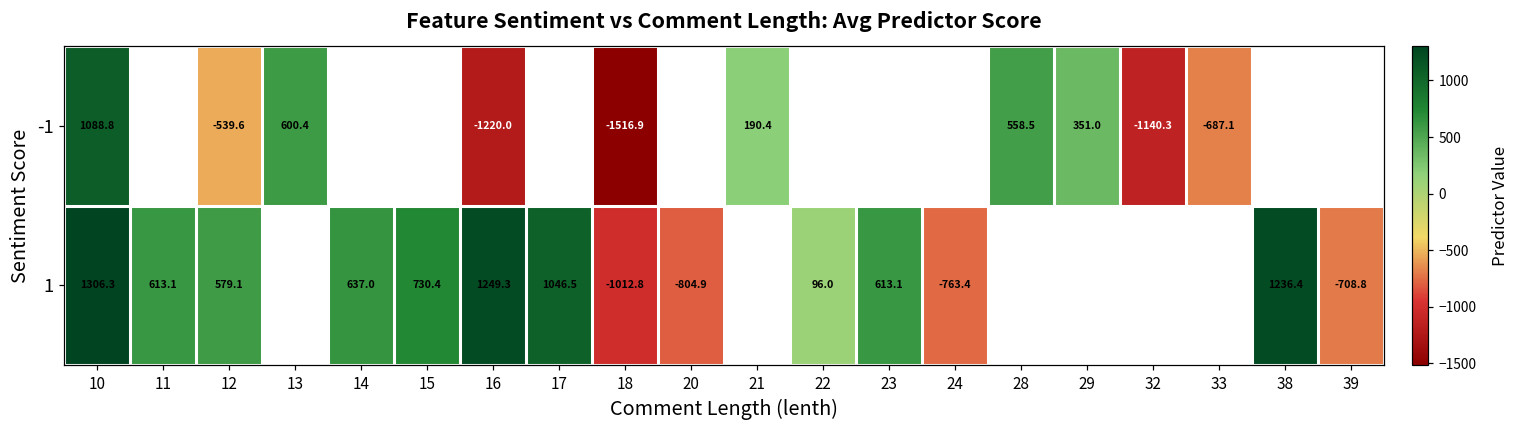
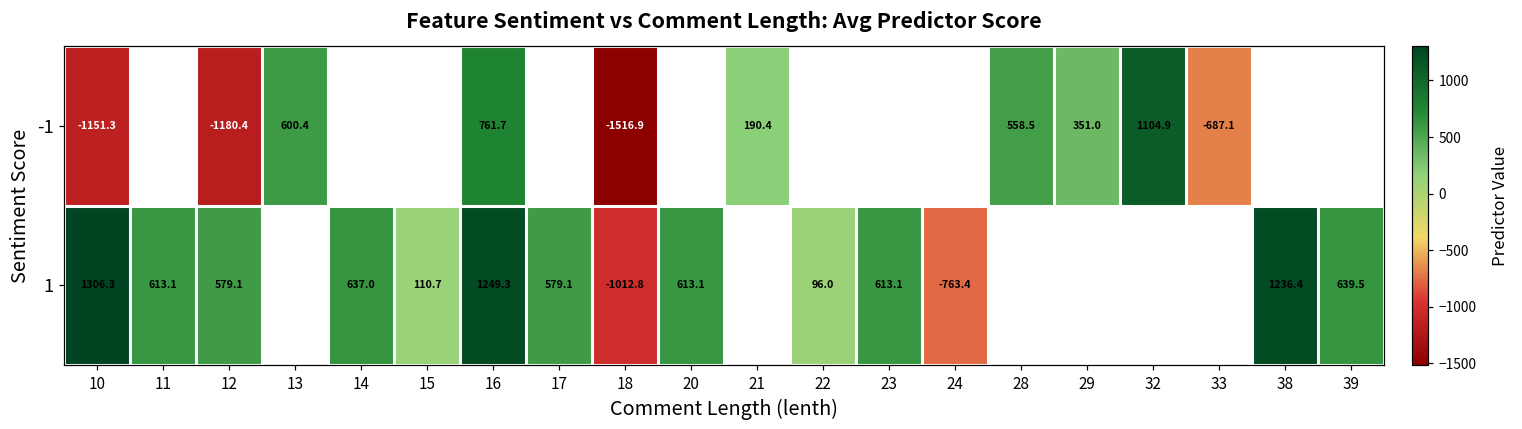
  {
    "-1": {
-     "10": 1088.8,
-     "12": -539.6,
+     "10": -1151.3,
+     "12": -1180.4,
      "13": 600.4,
-     "16": -1220.0,
+     "16": 761.7,
      "18": -1516.9,
      "21": 190.4,
      "28": 558.5,
      "29": 351.0,
-     "32": -1140.3,
+     "32": 1104.9,
      "33": -687.1
    },
    "1": {
      "10": 1306.3,
      "11": 613.1,
      "12": 579.1,
      "14": 637.0,
-     "15": 730.4,
+     "15": 110.7,
      "16": 1249.3,
-     "17": 1046.5,
+     "17": 579.1,
      "18": -1012.8,
-     "20": -804.9,
+     "20": 613.1,
      "22": 96.0,
      "23": 613.1,
      "24": -763.4,
      "38": 1236.4,
-     "39": -708.8
+     "39": 639.5
    }
  }
